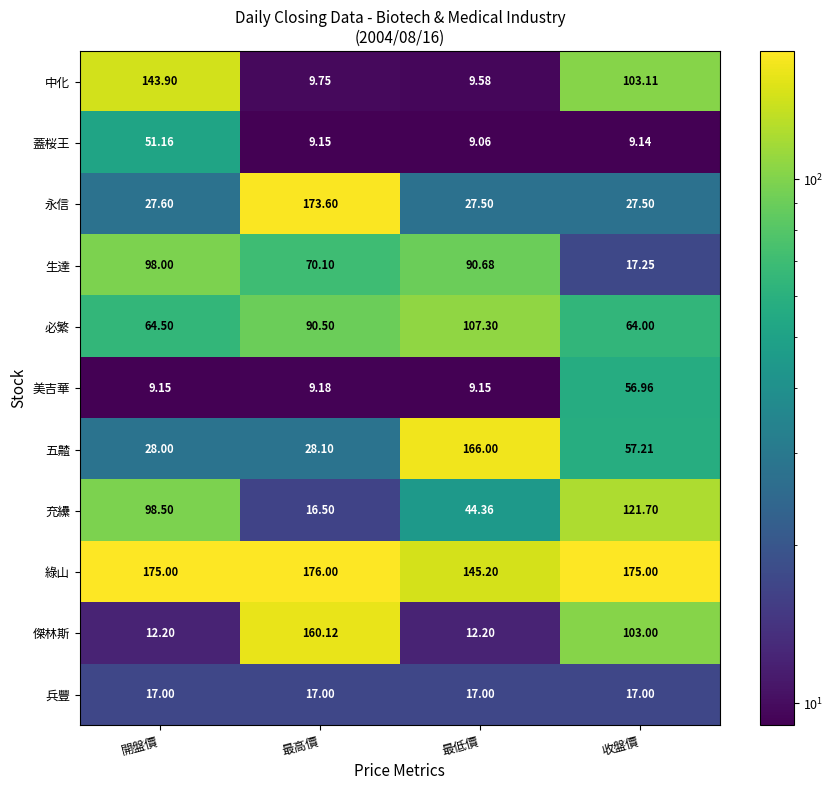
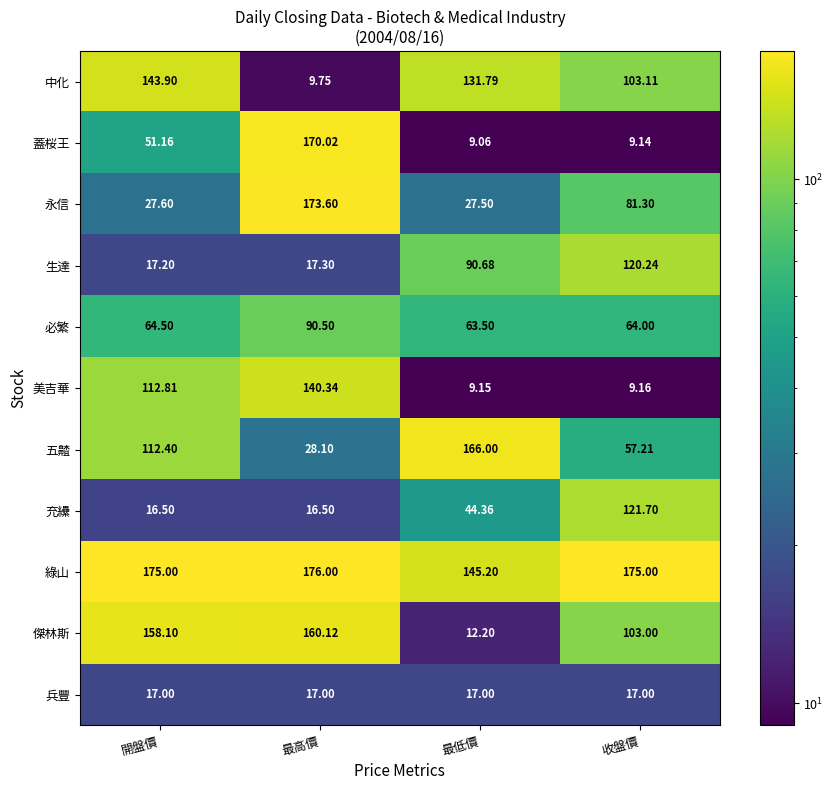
  {
    "中化": {
      "開盤價": 143.90,
      "最高價": 9.75,
-     "最低價": 9.58,
+     "最低價": 131.79,
      "收盤價": 103.11
    },
    "蓋桜王": {
      "開盤價": 51.16,
-     "最高價": 9.15,
+     "最高價": 170.02,
      "最低價": 9.06,
      "收盤價": 9.14
    },
    "永信": {
      "開盤價": 27.60,
      "最高價": 173.60,
      "最低價": 27.50,
-     "收盤價": 27.50
+     "收盤價": 81.30
    },
    "生達": {
-     "開盤價": 98.00,
-     "最高價": 70.10,
+     "開盤價": 17.20,
+     "最高價": 17.30,
      "最低價": 90.68,
-     "收盤價": 17.25
+     "收盤價": 120.24
    },
    "必繁": {
      "開盤價": 64.50,
      "最高價": 90.50,
-     "最低價": 107.30,
+     "最低價": 63.50,
      "收盤價": 64.00
    },
    "美吉華": {
-     "開盤價": 9.15,
-     "最高價": 9.18,
+     "開盤價": 112.81,
+     "最高價": 140.34,
      "最低價": 9.15,
-     "收盤價": 56.96
+     "收盤價": 9.16
    },
    "五齄": {
-     "開盤價": 28.00,
+     "開盤價": 112.40,
      "最高價": 28.10,
      "最低價": 166.00,
      "收盤價": 57.21
    },
    "充纝": {
-     "開盤價": 98.50,
+     "開盤價": 16.50,
      "最高價": 16.50,
      "最低價": 44.36,
      "收盤價": 121.70
    },
    "綠山": {
      "開盤價": 175.00,
      "最高價": 176.00,
      "最低價": 145.20,
      "收盤價": 175.00
    },
    "傑林斯": {
-     "開盤價": 12.20,
+     "開盤價": 158.10,
      "最高價": 160.12,
      "最低價": 12.20,
      "收盤價": 103.00
    },
    "兵豐": {
      "開盤價": 17.00,
      "最高價": 17.00,
      "最低價": 17.00,
      "收盤價": 17.00
    }
  }
